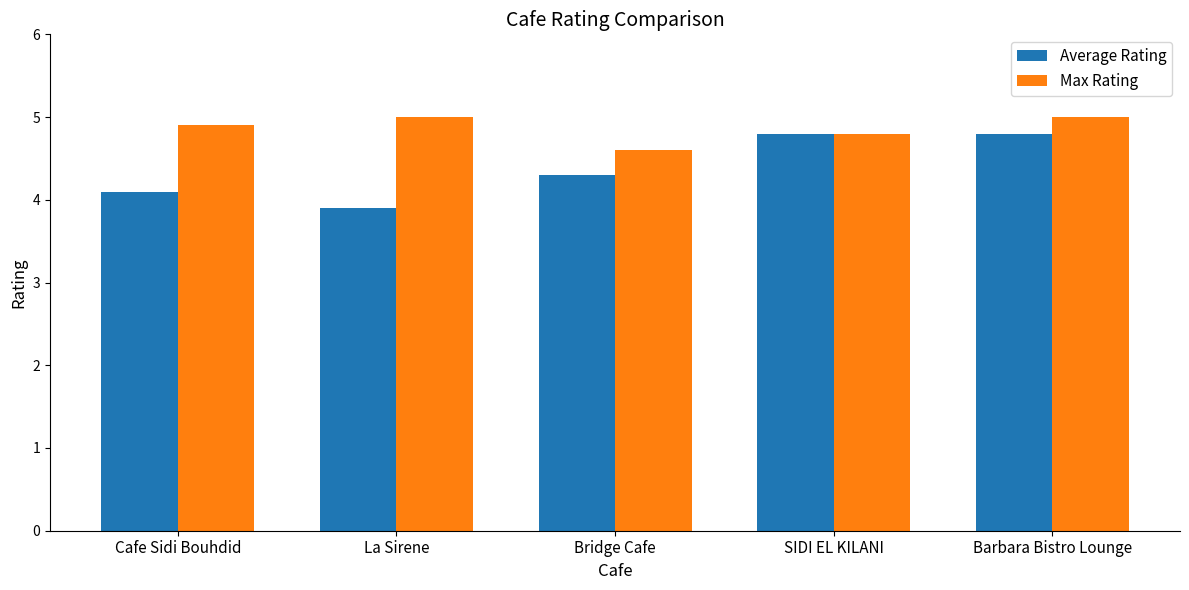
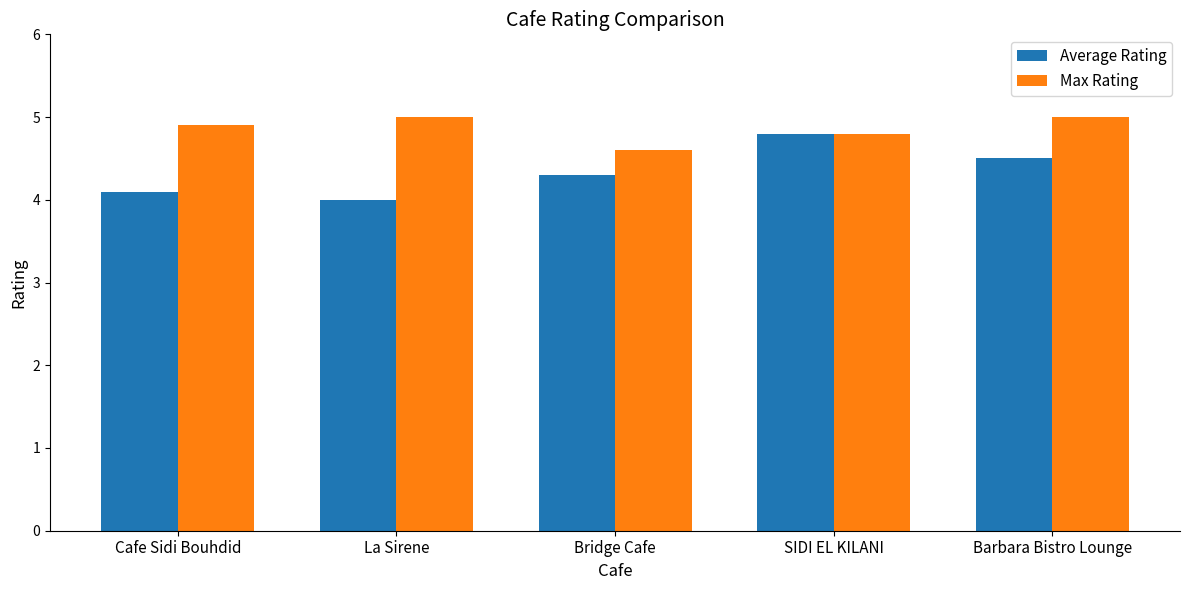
  {
    "Average Rating": {
      "Cafe Sidi Bouhdid": 4.1,
-     "La Sirene": 3.9,
+     "La Sirene": 4.0,
      "Bridge Cafe": 4.3,
      "SIDI EL KILANI": 4.8,
-     "Barbara Bistro Lounge": 4.8
+     "Barbara Bistro Lounge": 4.5
    },
    "Max Rating": {
      "Cafe Sidi Bouhdid": 4.9,
      "La Sirene": 5.0,
      "Bridge Cafe": 4.6,
      "SIDI EL KILANI": 4.8,
      "Barbara Bistro Lounge": 5.0
    }
  }
